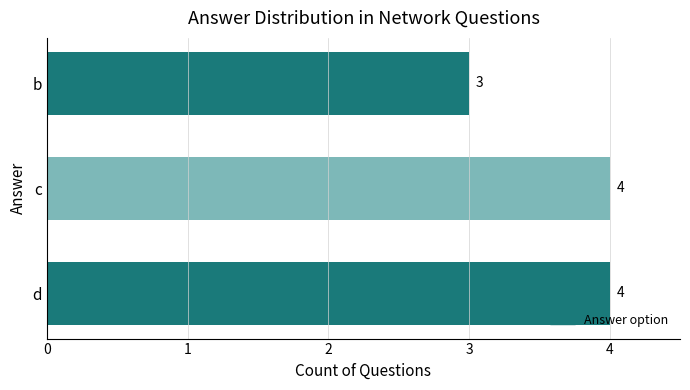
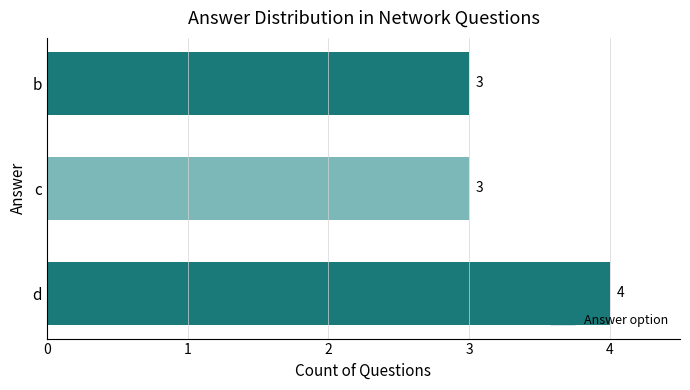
  {
    "b": 3,
-   "c": 4,
+   "c": 3,
    "d": 4
  }
